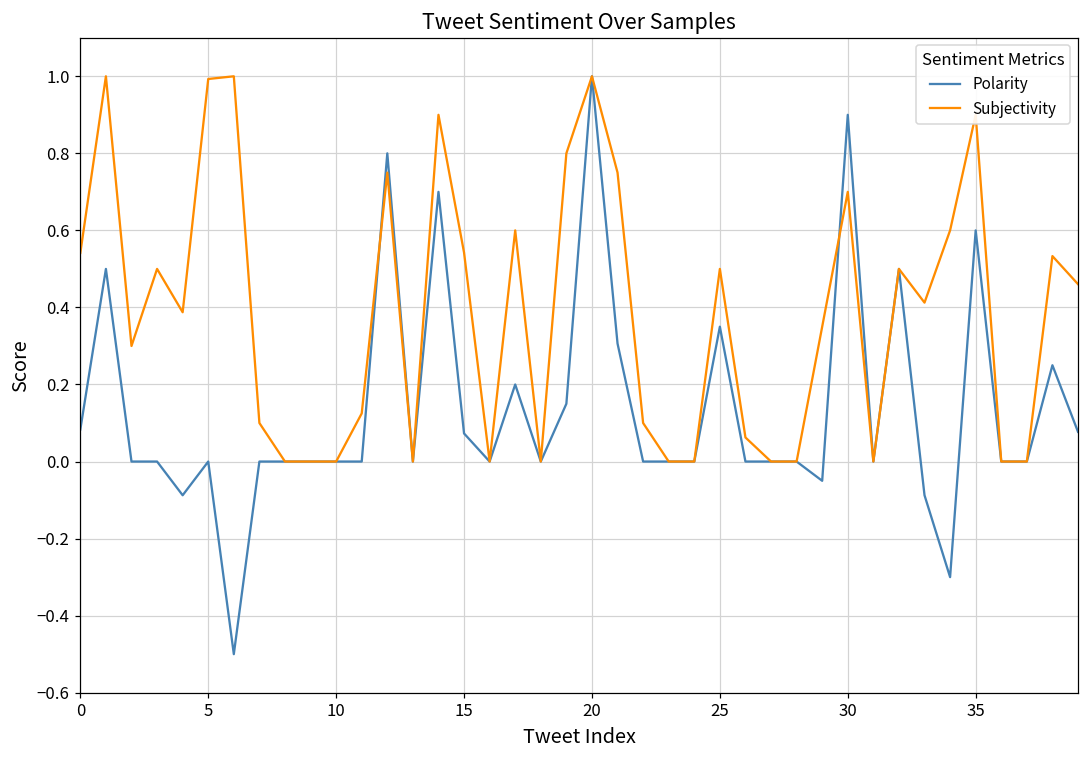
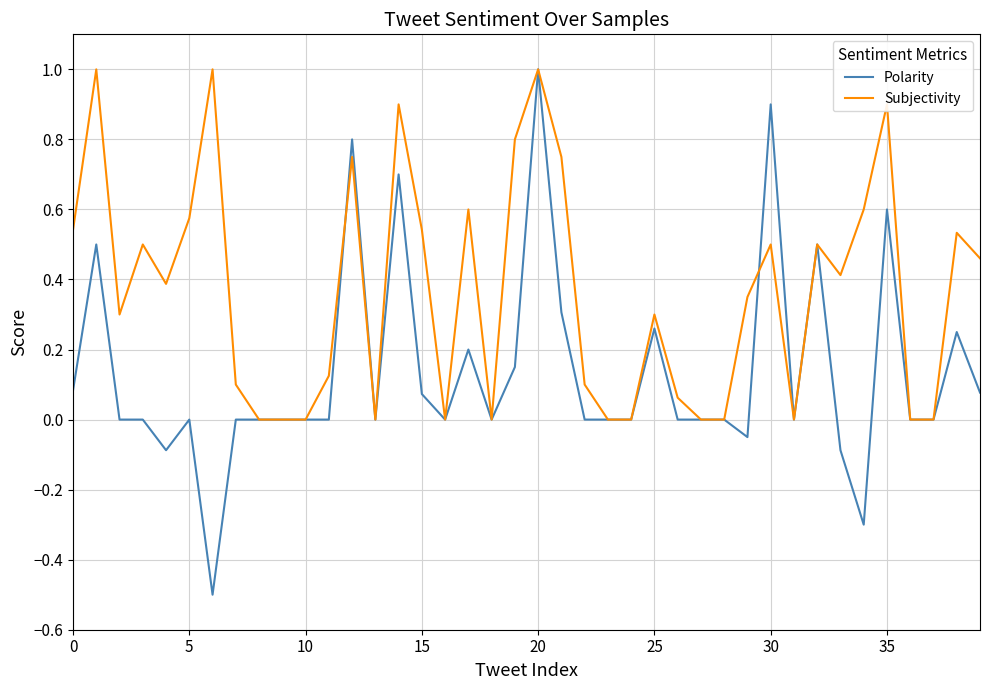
  {
    "Polarity": {
      "0": 0.08,
      "5": 0.00,
      "15": 0.07,
-     "25": 0.35,
+     "25": 0.26,
      "30": 0.90,
      "35": 0.60
    },
    "Subjectivity": {
      "0": 0.54,
-     "5": 0.99,
+     "5": 0.58,
      "15": 0.54,
-     "25": 0.5,
-     "30": 0.7
+     "25": 0.3,
+     "30": 0.5
    }
  }
